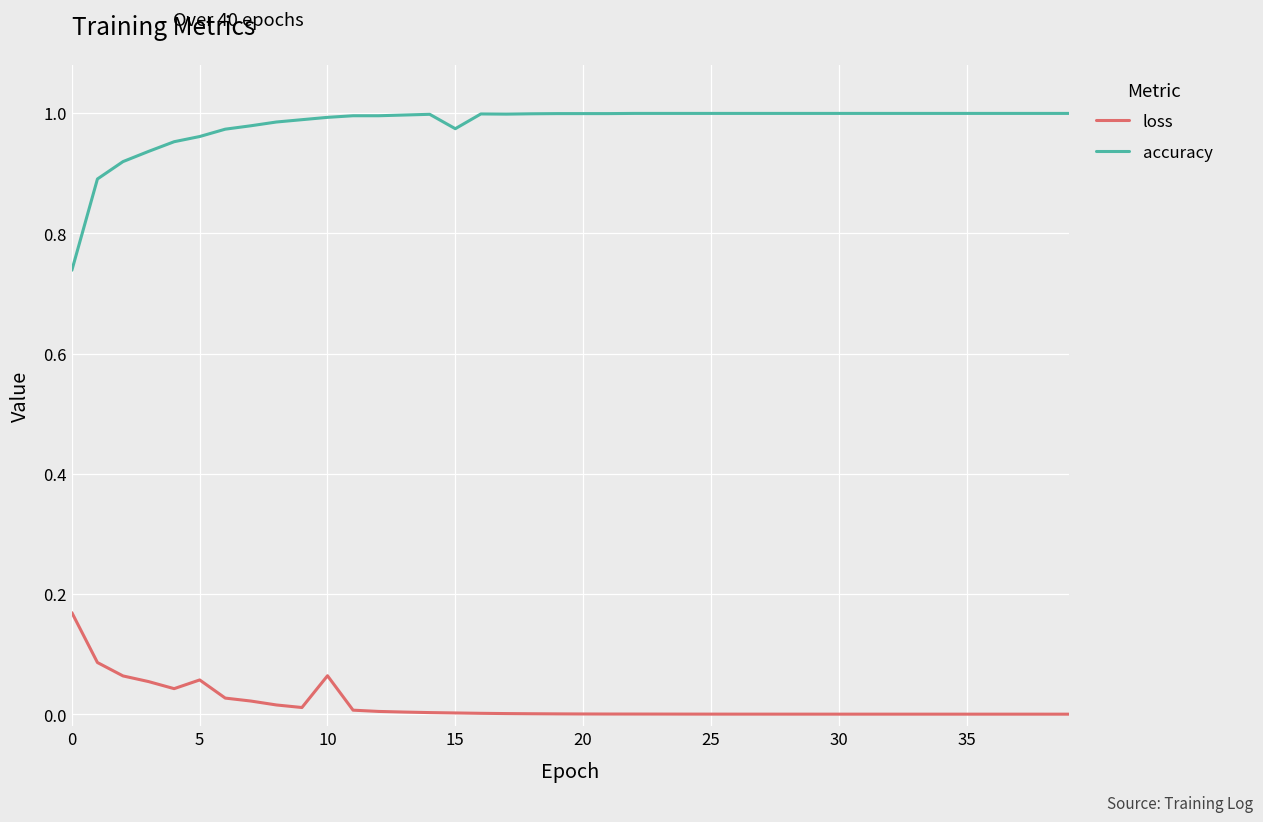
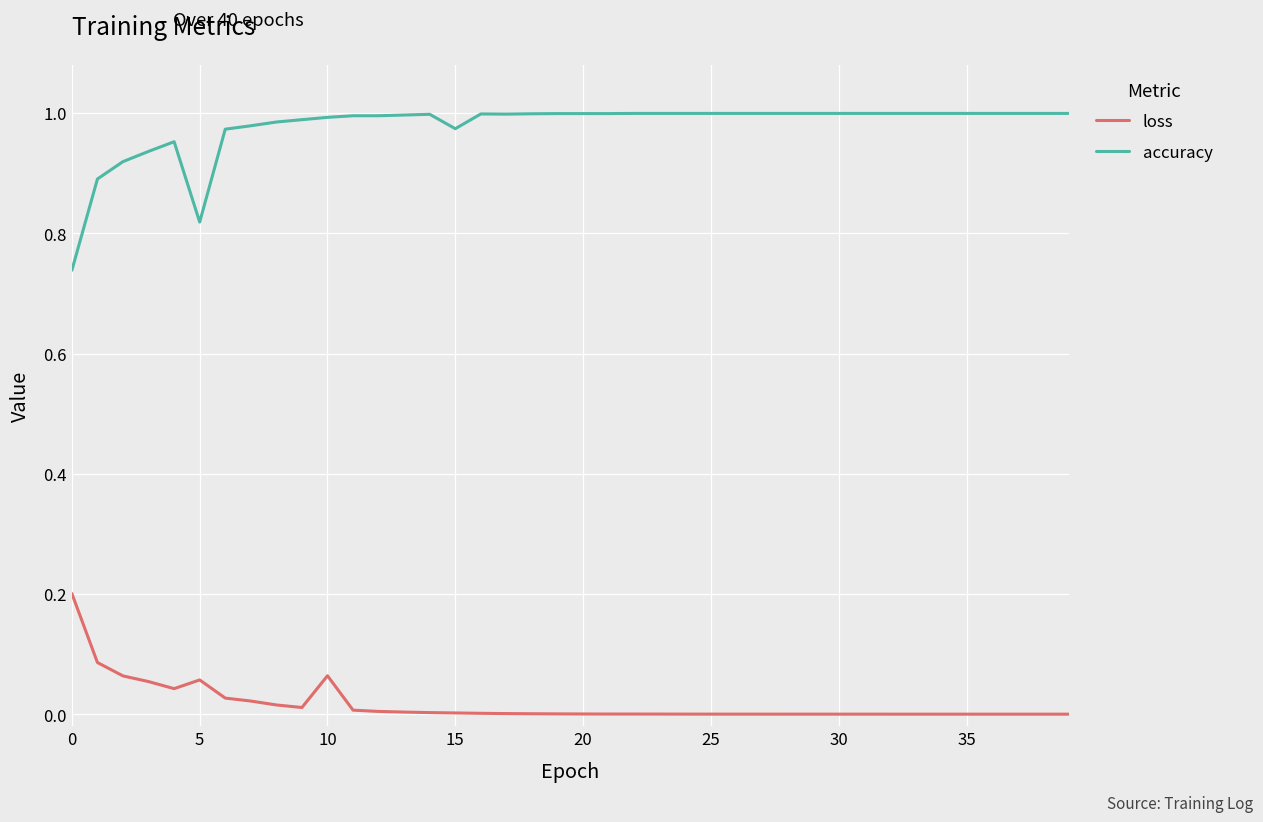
  {
    "loss": {
-     "0": 0.17,
+     "0": 0.20,
      "5": 0.06,
      "10": 0.06,
      "15": 0.00,
      "20": 0.00,
      "25": 0.00,
      "30": 0.00,
      "35": 0.00
    },
    "accuracy": {
      "0": 0.74,
-     "5": 0.96,
+     "5": 0.82,
      "10": 0.99,
      "15": 0.97,
      "20": 1.00,
      "25": 1.00,
      "30": 1.00,
      "35": 1.00
    }
  }
